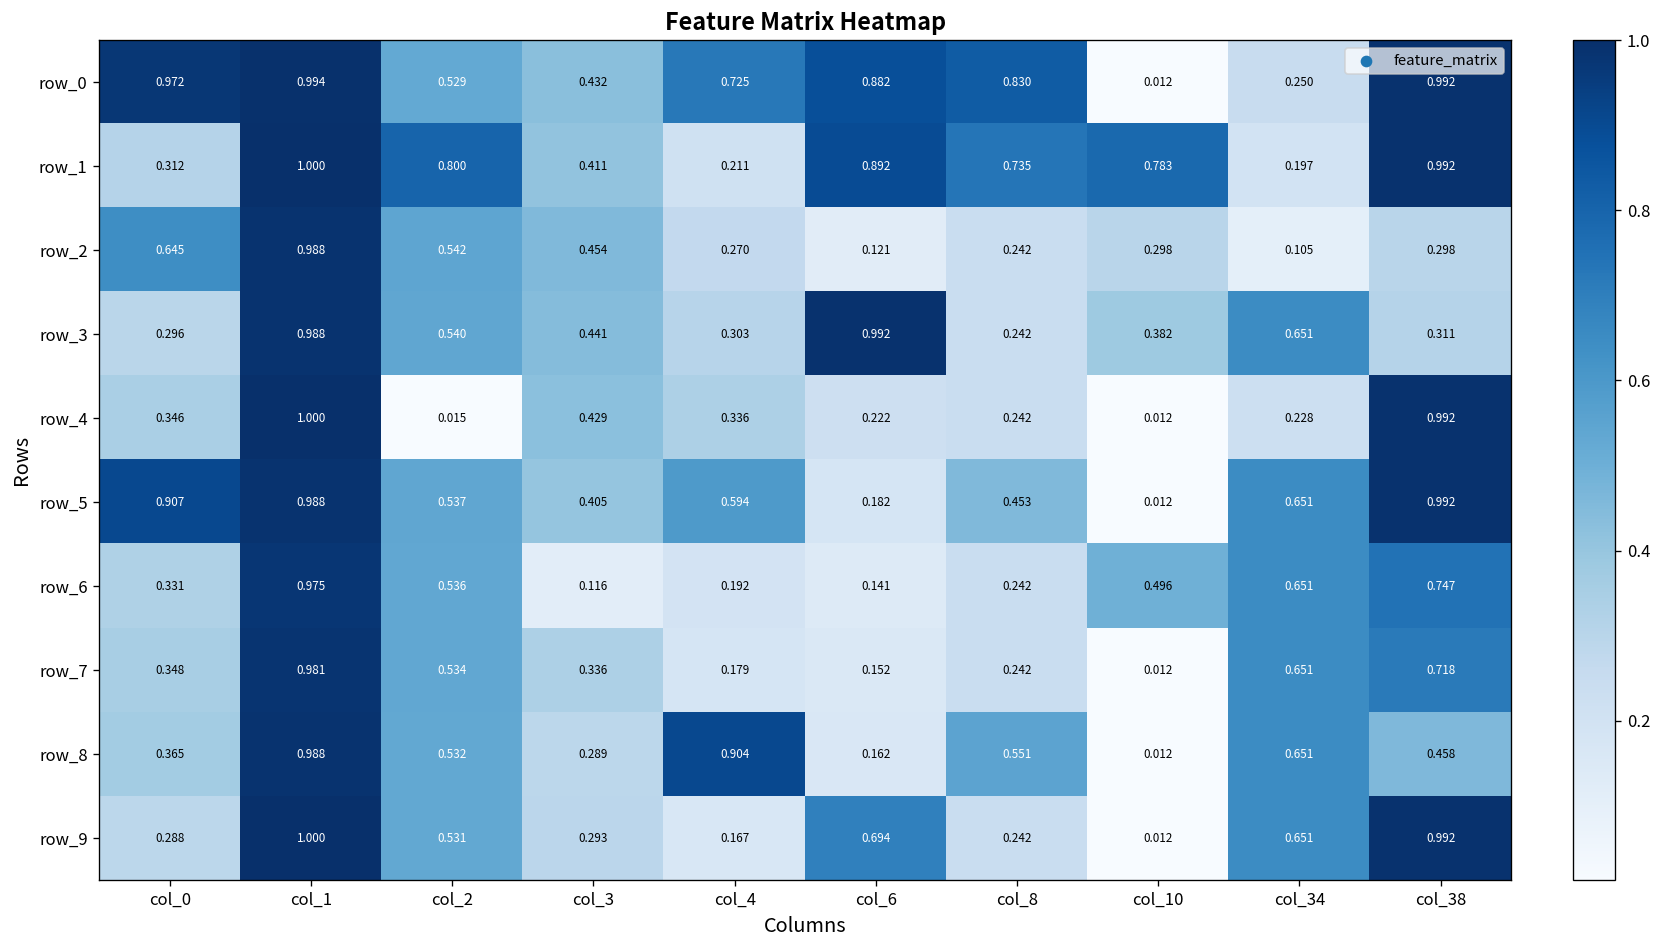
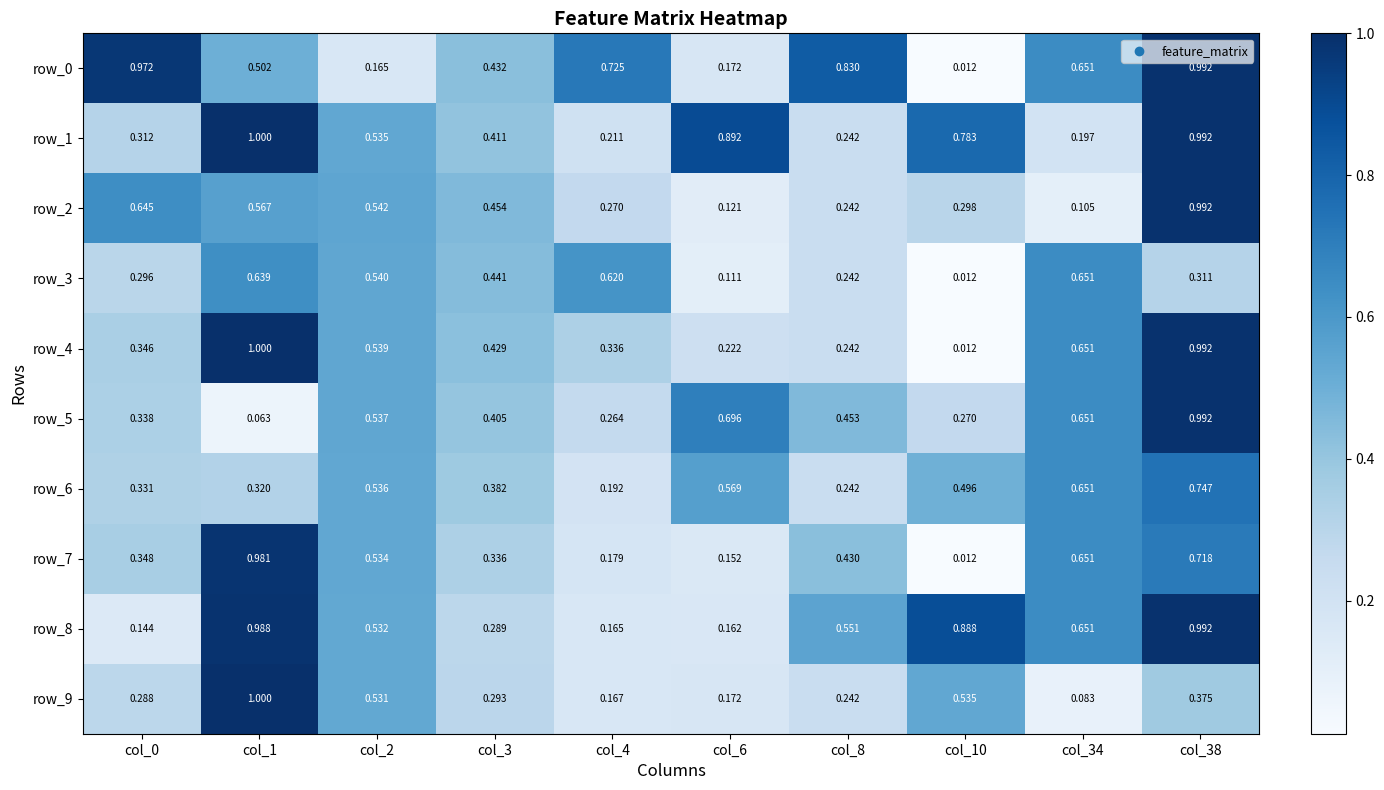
  {
    "row_0": {
      "col_0": 0.972,
-     "col_1": 0.994,
-     "col_2": 0.529,
+     "col_1": 0.502,
+     "col_2": 0.165,
      "col_3": 0.432,
      "col_4": 0.725,
-     "col_6": 0.882,
+     "col_6": 0.172,
      "col_8": 0.830,
      "col_10": 0.012,
-     "col_34": 0.250,
+     "col_34": 0.651,
      "col_38": 0.992
    },
    "row_1": {
      "col_0": 0.312,
      "col_1": 1.000,
-     "col_2": 0.800,
+     "col_2": 0.535,
      "col_3": 0.411,
      "col_4": 0.211,
      "col_6": 0.892,
-     "col_8": 0.735,
+     "col_8": 0.242,
      "col_10": 0.783,
      "col_34": 0.197,
      "col_38": 0.992
    },
    "row_2": {
      "col_0": 0.645,
-     "col_1": 0.988,
+     "col_1": 0.567,
      "col_2": 0.542,
      "col_3": 0.454,
      "col_4": 0.270,
      "col_6": 0.121,
      "col_8": 0.242,
      "col_10": 0.298,
      "col_34": 0.105,
-     "col_38": 0.298
+     "col_38": 0.992
    },
    "row_3": {
      "col_0": 0.296,
-     "col_1": 0.988,
+     "col_1": 0.639,
      "col_2": 0.540,
      "col_3": 0.441,
-     "col_4": 0.303,
-     "col_6": 0.992,
+     "col_4": 0.620,
+     "col_6": 0.111,
      "col_8": 0.242,
-     "col_10": 0.382,
+     "col_10": 0.012,
      "col_34": 0.651,
      "col_38": 0.311
    },
    "row_4": {
      "col_0": 0.346,
      "col_1": 1.000,
-     "col_2": 0.015,
+     "col_2": 0.539,
      "col_3": 0.429,
      "col_4": 0.336,
      "col_6": 0.222,
      "col_8": 0.242,
      "col_10": 0.012,
-     "col_34": 0.228,
+     "col_34": 0.651,
      "col_38": 0.992
    },
    "row_5": {
-     "col_0": 0.907,
-     "col_1": 0.988,
+     "col_0": 0.338,
+     "col_1": 0.063,
      "col_2": 0.537,
      "col_3": 0.405,
-     "col_4": 0.594,
-     "col_6": 0.182,
+     "col_4": 0.264,
+     "col_6": 0.696,
      "col_8": 0.453,
-     "col_10": 0.012,
+     "col_10": 0.270,
      "col_34": 0.651,
      "col_38": 0.992
    },
    "row_6": {
      "col_0": 0.331,
-     "col_1": 0.975,
+     "col_1": 0.320,
      "col_2": 0.536,
-     "col_3": 0.116,
+     "col_3": 0.382,
      "col_4": 0.192,
-     "col_6": 0.141,
+     "col_6": 0.569,
      "col_8": 0.242,
      "col_10": 0.496,
      "col_34": 0.651,
      "col_38": 0.747
    },
    "row_7": {
      "col_0": 0.348,
      "col_1": 0.981,
      "col_2": 0.534,
      "col_3": 0.336,
      "col_4": 0.179,
      "col_6": 0.152,
-     "col_8": 0.242,
+     "col_8": 0.430,
      "col_10": 0.012,
      "col_34": 0.651,
      "col_38": 0.718
    },
    "row_8": {
-     "col_0": 0.365,
+     "col_0": 0.144,
      "col_1": 0.988,
      "col_2": 0.532,
      "col_3": 0.289,
-     "col_4": 0.904,
+     "col_4": 0.165,
      "col_6": 0.162,
      "col_8": 0.551,
-     "col_10": 0.012,
+     "col_10": 0.888,
      "col_34": 0.651,
-     "col_38": 0.458
+     "col_38": 0.992
    },
    "row_9": {
      "col_0": 0.288,
      "col_1": 1.000,
      "col_2": 0.531,
      "col_3": 0.293,
      "col_4": 0.167,
-     "col_6": 0.694,
+     "col_6": 0.172,
      "col_8": 0.242,
-     "col_10": 0.012,
-     "col_34": 0.651,
-     "col_38": 0.992
+     "col_10": 0.535,
+     "col_34": 0.083,
+     "col_38": 0.375
    }
  }
